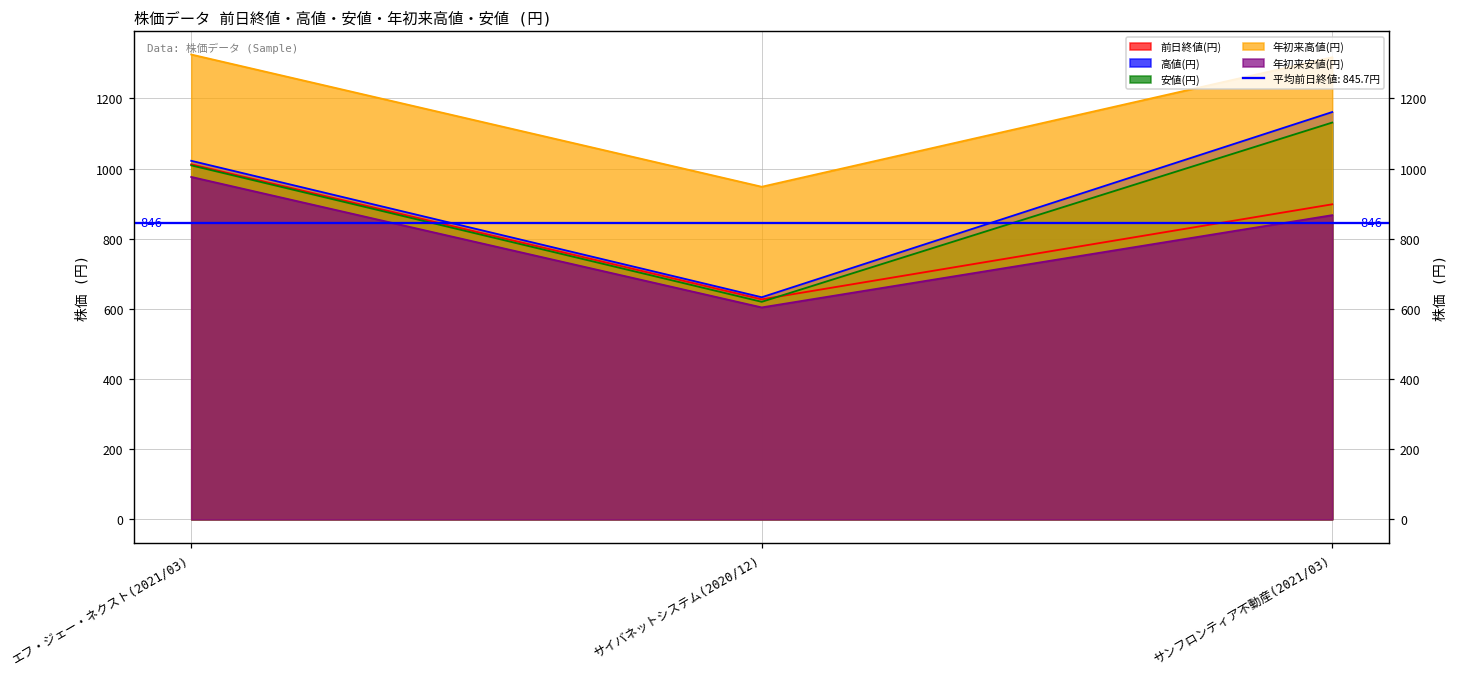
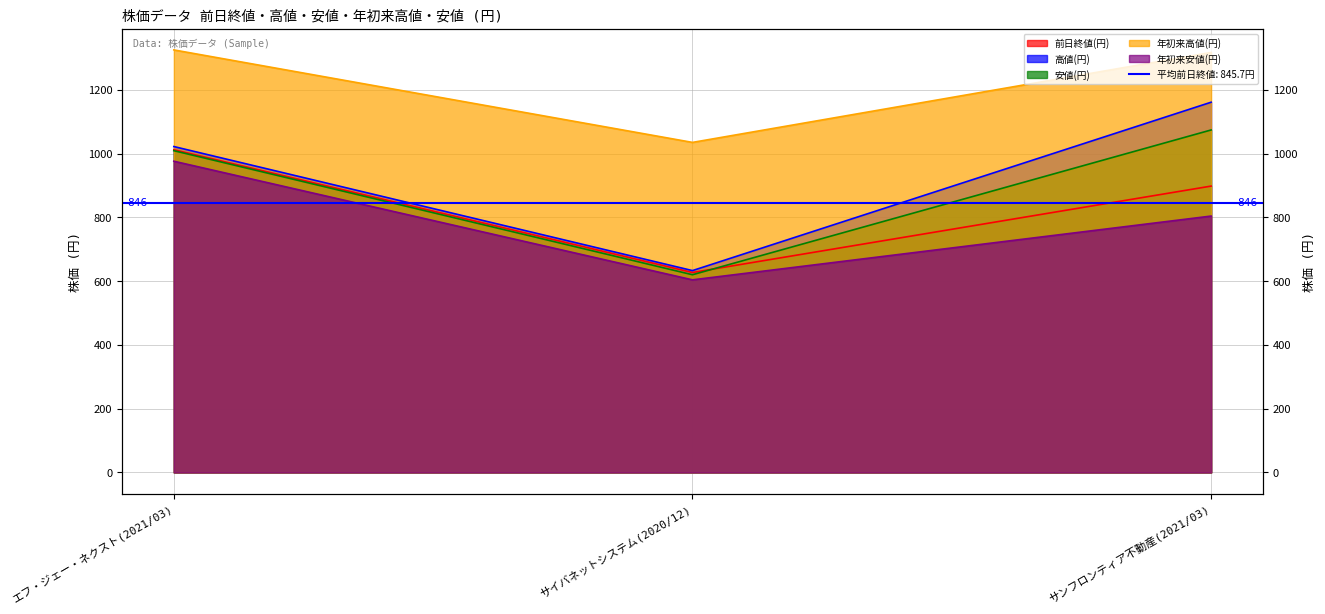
  {
    "前日終値(円)": {
      "サンフロンティア不動産(2021/03)": 900
    },
    "高値(円)": {
      "エフ・ジェー・ネクスト(2021/03)": 1020,
      "サンフロンティア不動産(2021/03)": 1160
    },
    "安値(円)": {
-     "サンフロンティア不動産(2021/03)": 1130
+     "サンフロンティア不動産(2021/03)": 1070
    },
    "年初来高値(円)": {
      "エフ・ジェー・ネクスト(2021/03)": 1330,
-     "サイバネットシステム(2020/12)": 950
+     "サイバネットシステム(2020/12)": 1040
    },
    "年初来安値(円)": {
      "エフ・ジェー・ネクスト(2021/03)": 980,
      "サイバネットシステム(2020/12)": 600,
-     "サンフロンティア不動産(2021/03)": 870
+     "サンフロンティア不動産(2021/03)": 800
    }
  }
